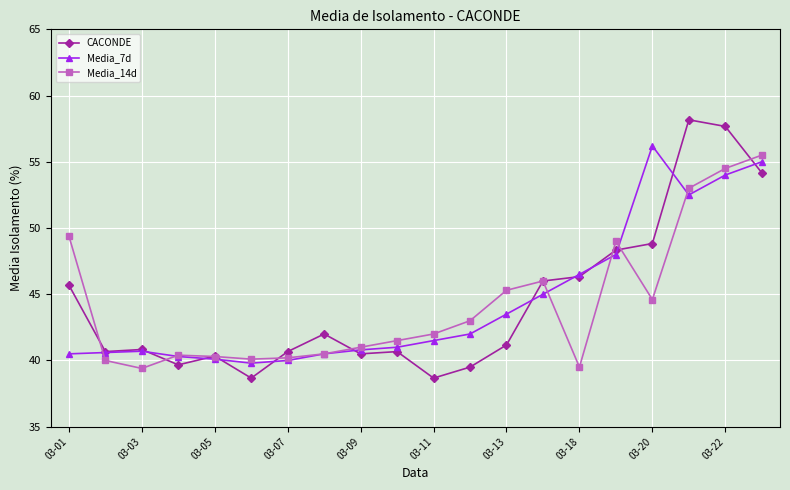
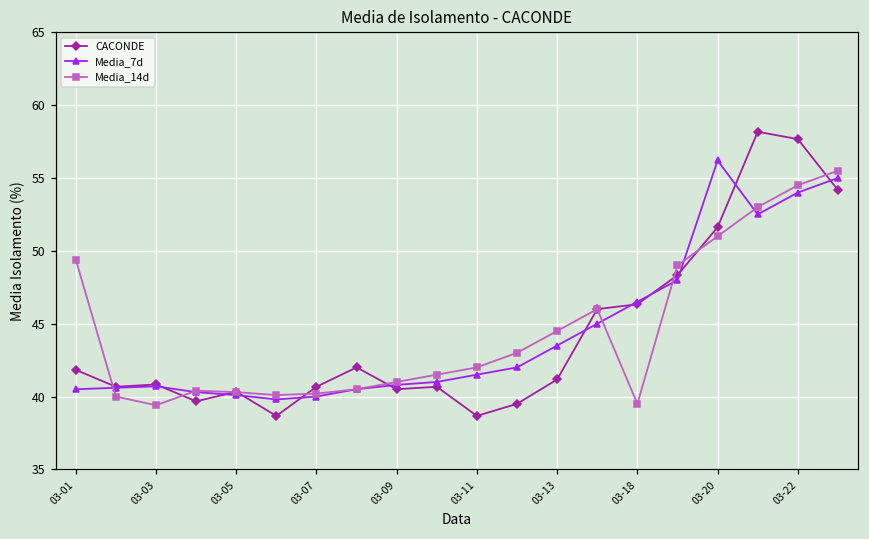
  {
    "CACONDE": {
-     "03-01": 45.7,
+     "03-01": 41.8,
      "03-07": 40.7,
      "03-09": 40.5,
      "03-11": 38.7,
      "03-13": 41.2,
-     "03-20": 48.8,
+     "03-20": 51.6,
      "03-22": 57.7
    },
    "Media_7d": {
      "03-01": 40.5,
      "03-05": 40.1,
      "03-07": 40.0,
      "03-09": 40.8,
      "03-11": 41.5,
      "03-13": 43.5,
      "03-20": 56.2,
      "03-22": 54.0
    },
    "Media_14d": {
      "03-01": 49.4,
      "03-03": 39.4,
      "03-07": 40.2,
      "03-09": 41.0,
      "03-11": 42.0,
-     "03-13": 45.3,
+     "03-13": 44.5,
      "03-18": 39.5,
-     "03-20": 44.6,
+     "03-20": 51.0,
      "03-22": 54.5
    }
  }
